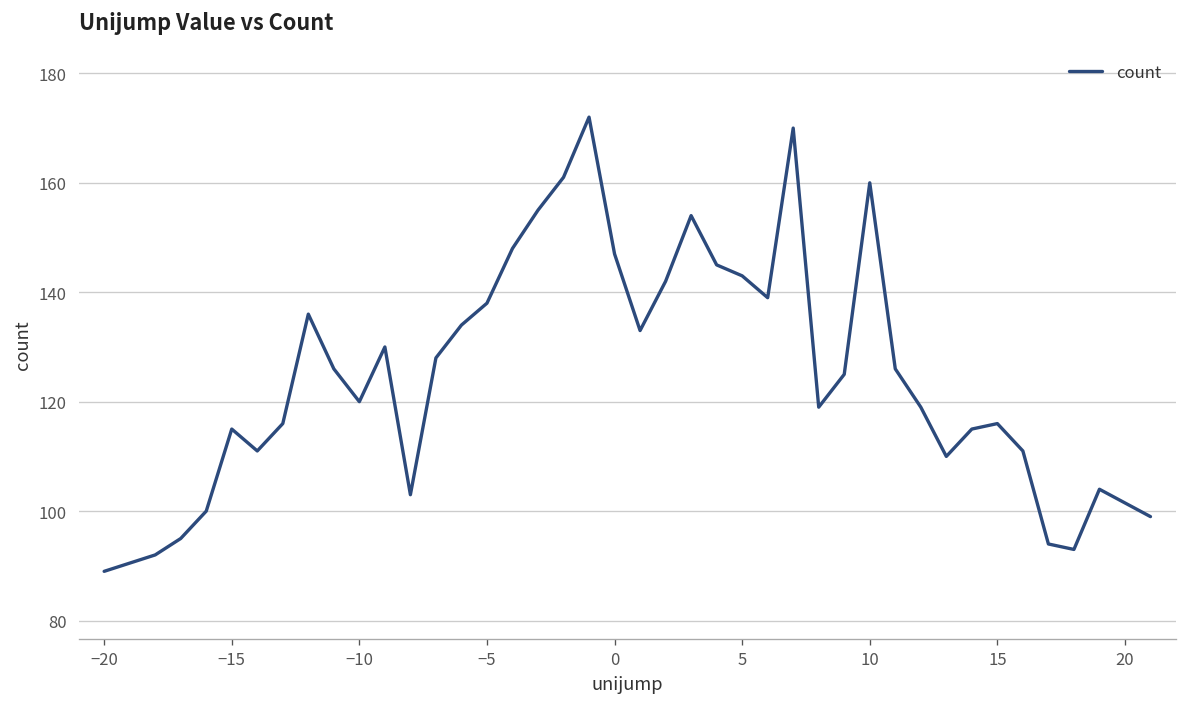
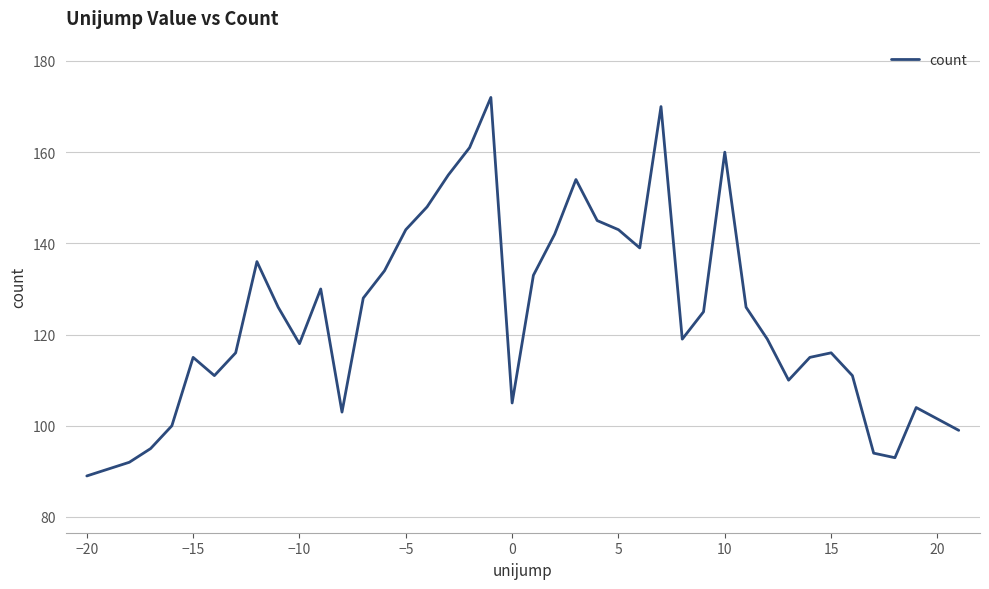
  {
    "−20": 89,
    "−15": 115,
-   "−10": 120,
-   "−5": 138,
-   "0": 147,
+   "−10": 118,
+   "−5": 143,
+   "0": 105,
    "5": 143,
    "10": 160,
    "15": 116
  }
